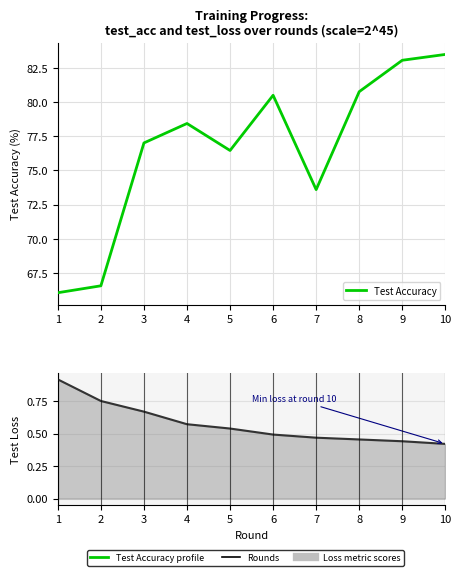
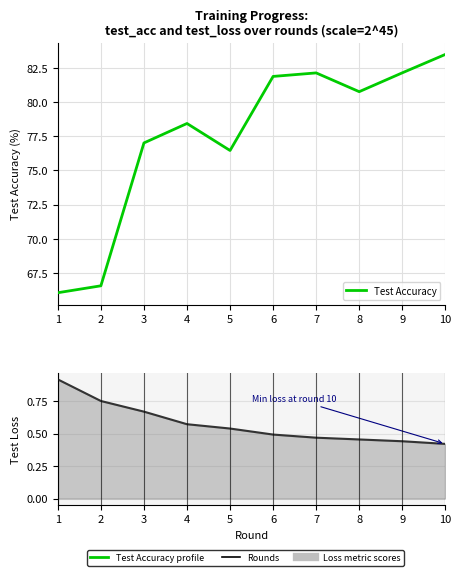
  {
    "Training Progress: test_acc and test_loss over rounds (scale=2^45)": {
      "1": 66.0,
      "2": 66.6,
      "3": 77.0,
      "4": 78.4,
      "5": 76.5,
-     "6": 80.5,
-     "7": 73.6,
+     "6": 81.9,
+     "7": 82.1,
      "8": 80.8,
-     "9": 83.1,
+     "9": 82.1,
      "10": 83.5
    }
  }
